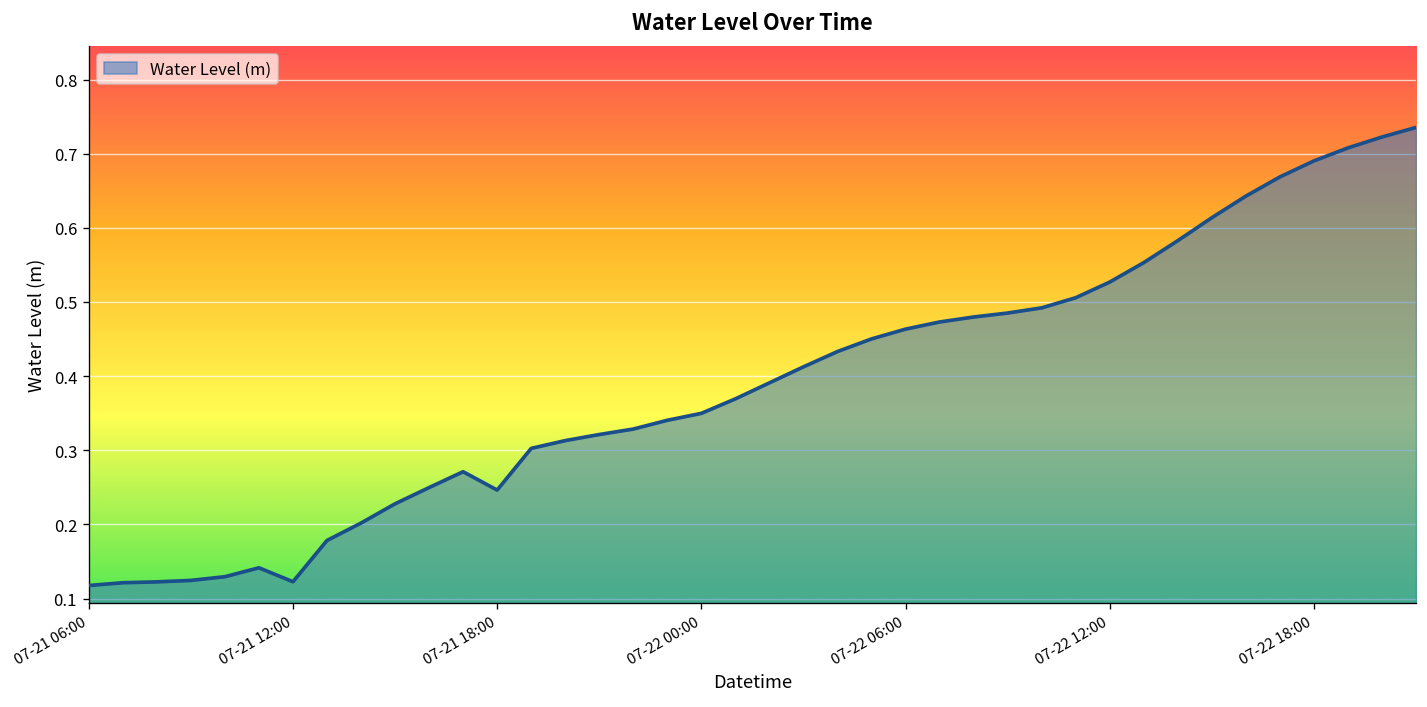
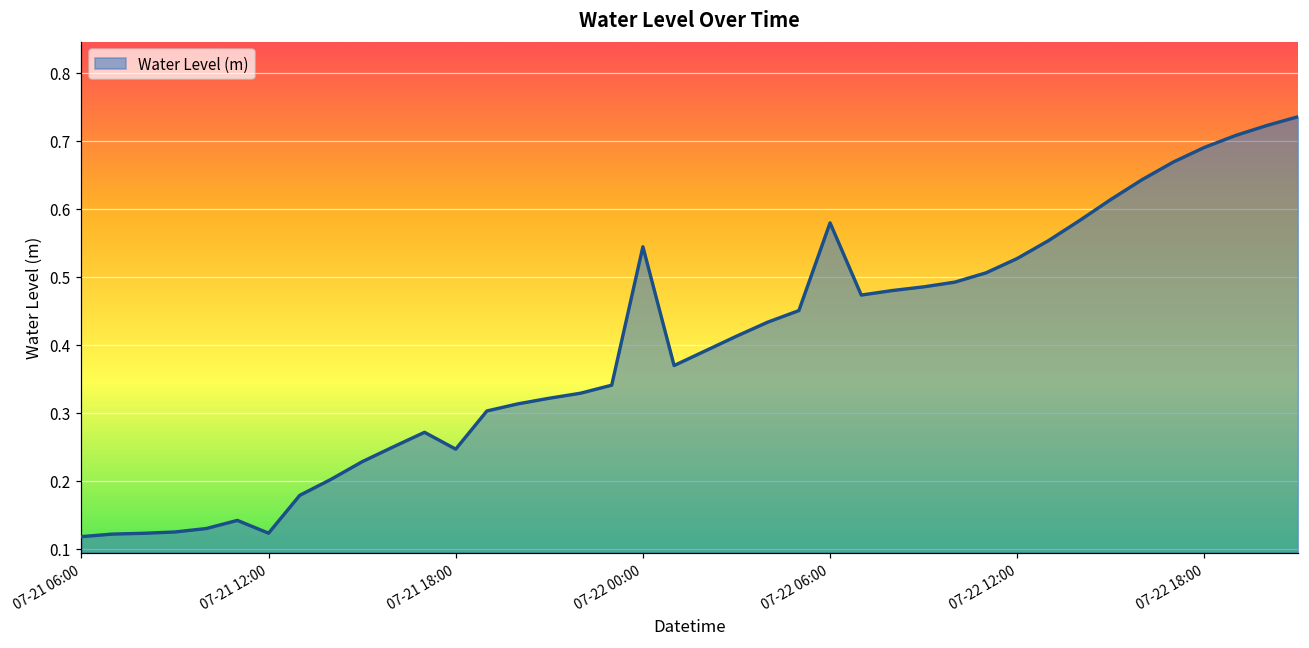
  {
    "07-21 06:00": 0.12,
    "07-21 12:00": 0.12,
    "07-21 18:00": 0.25,
-   "07-22 00:00": 0.35,
-   "07-22 06:00": 0.46,
+   "07-22 00:00": 0.54,
+   "07-22 06:00": 0.58,
    "07-22 12:00": 0.53,
    "07-22 18:00": 0.69
  }
